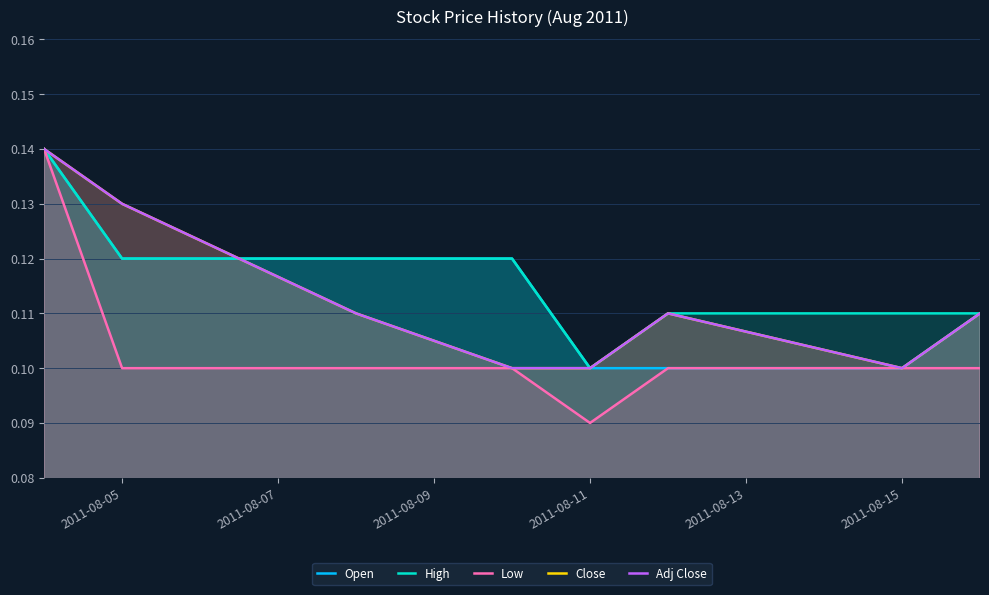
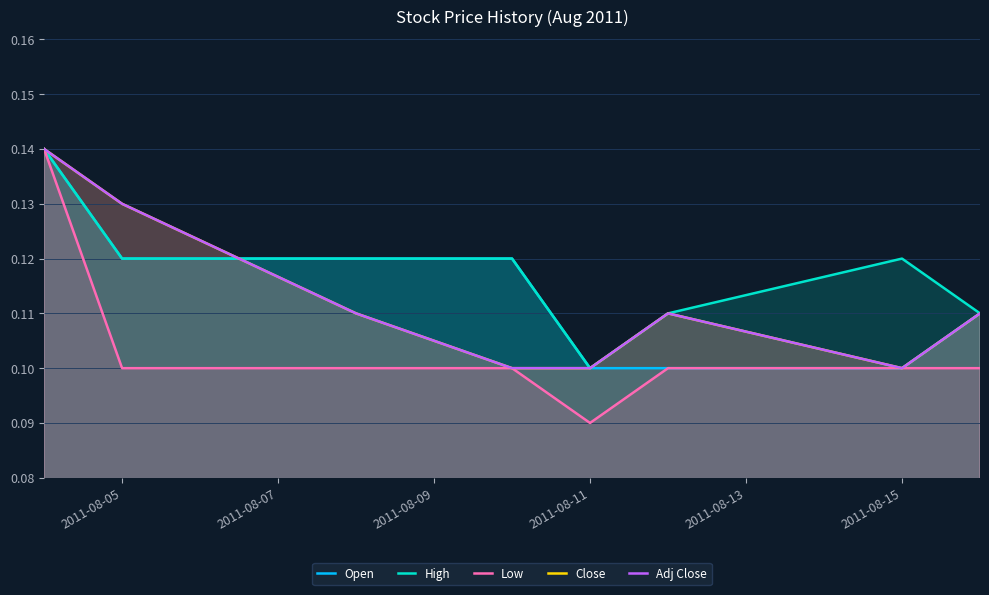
  {
    "High": {
-     "2011-08-15": 0.11
+     "2011-08-15": 0.12
    },
    "Low": {
      "2011-08-05": 0.10,
      "2011-08-11": 0.09
    },
    "Adj Close": {
      "2011-08-05": 0.13
    }
  }
